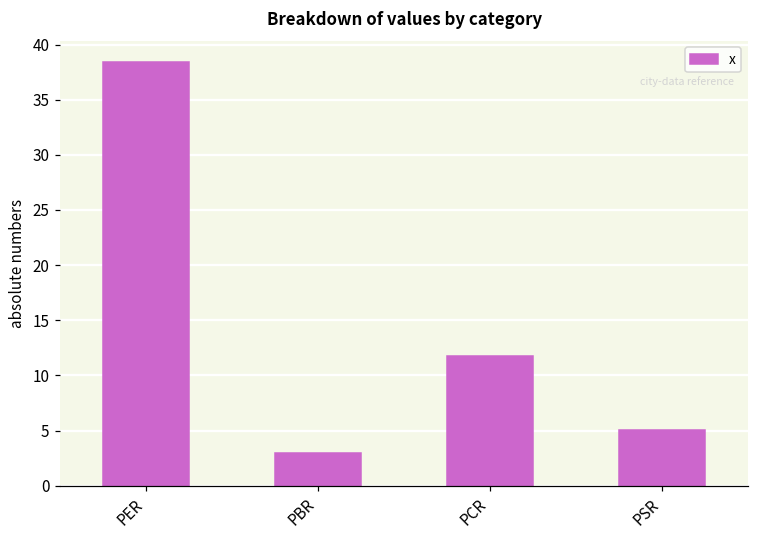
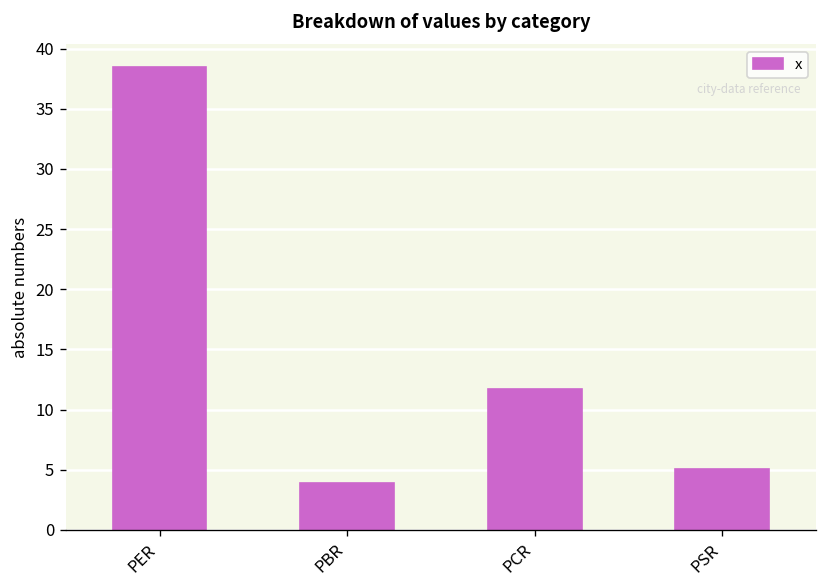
  {
    "PER": 38.4,
-   "PBR": 2.9,
+   "PBR": 3.9,
    "PCR": 11.7,
    "PSR": 5.0
  }
